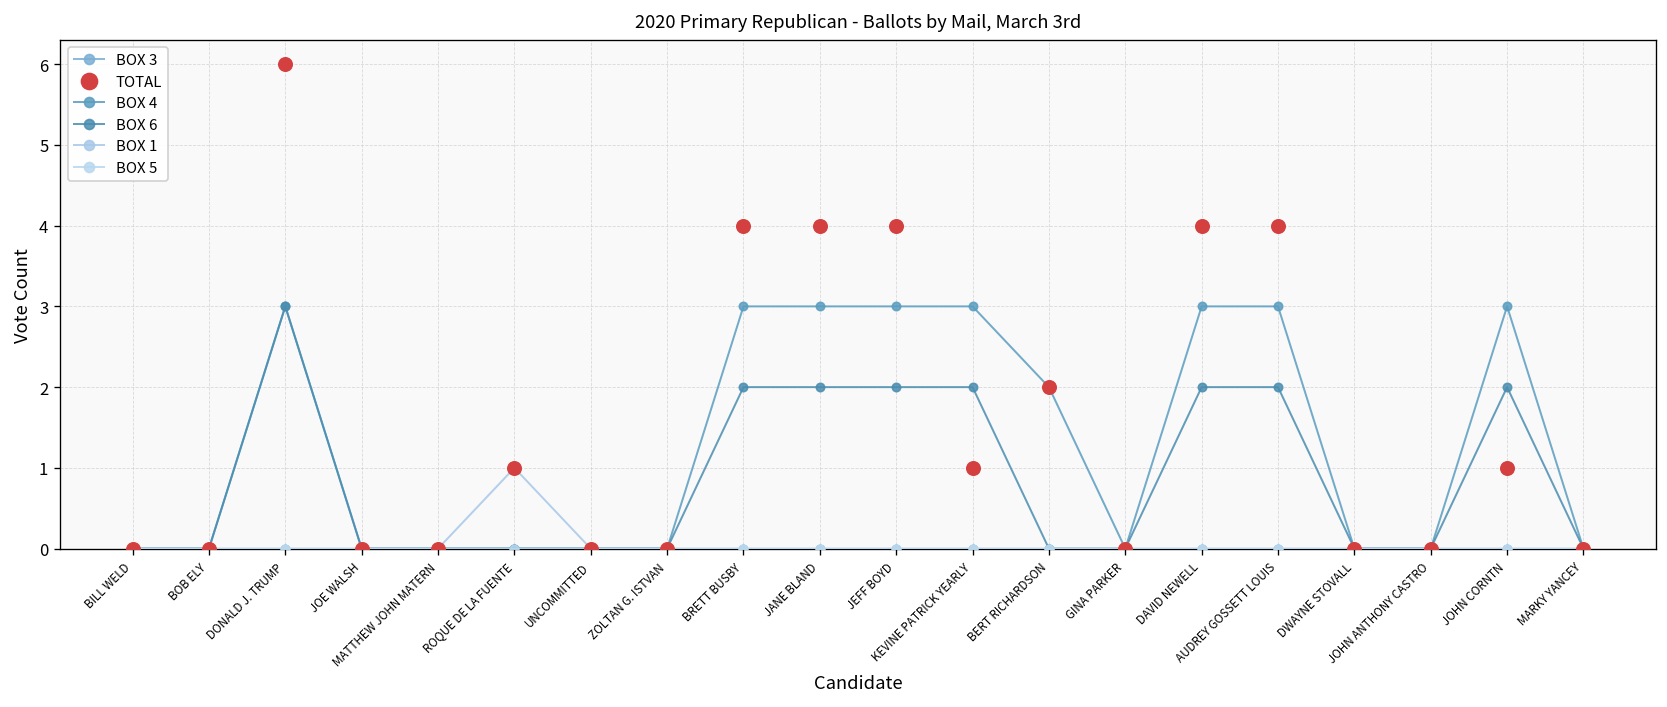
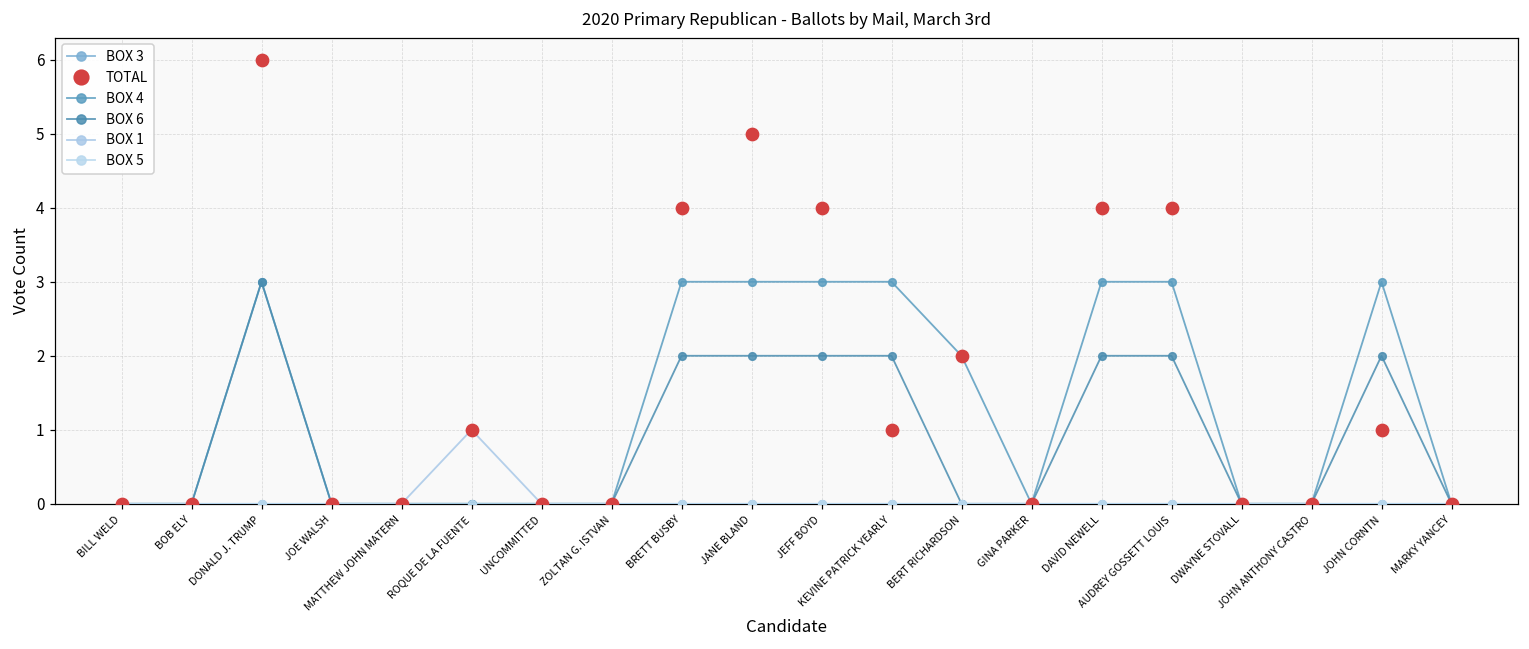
  {
    "TOTAL": {
      "DONALD J. TRUMP": 6,
      "BRETT BUSBY": 4,
-     "JANE BLAND": 4,
+     "JANE BLAND": 5,
      "JEFF BOYD": 4,
      "KEVINE PATRICK YEARLY": 1,
      "DAVID NEWELL": 4,
      "AUDREY GOSSETT LOUIS": 4,
      "JOHN CORNTN": 1
    }
  }
